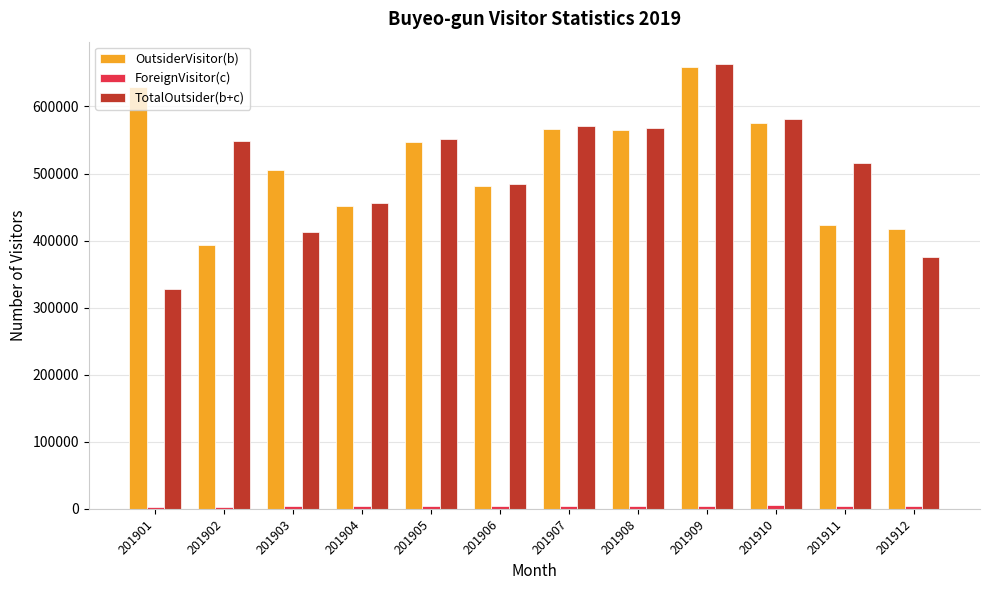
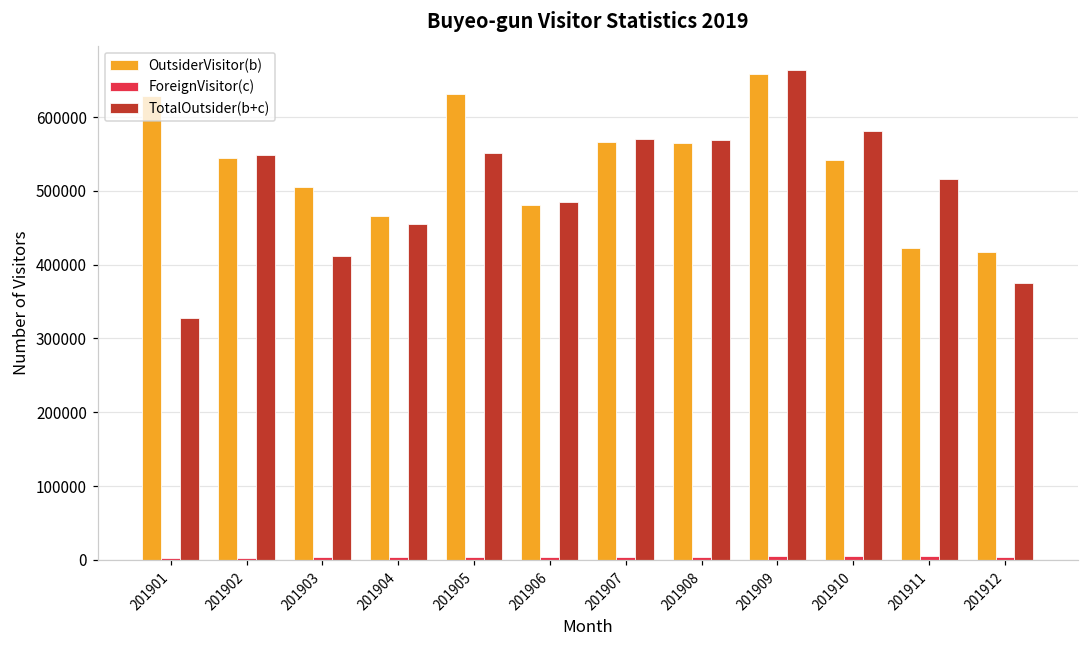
  {
    "OutsiderVisitor(b)": {
-     "201902": 390000,
+     "201902": 550000,
      "201903": 510000,
-     "201904": 450000,
-     "201905": 550000,
+     "201904": 470000,
+     "201905": 630000,
      "201906": 480000,
      "201907": 570000,
      "201908": 560000,
      "201909": 660000,
-     "201910": 580000,
+     "201910": 540000,
      "201911": 420000,
      "201912": 420000
    }
  }
